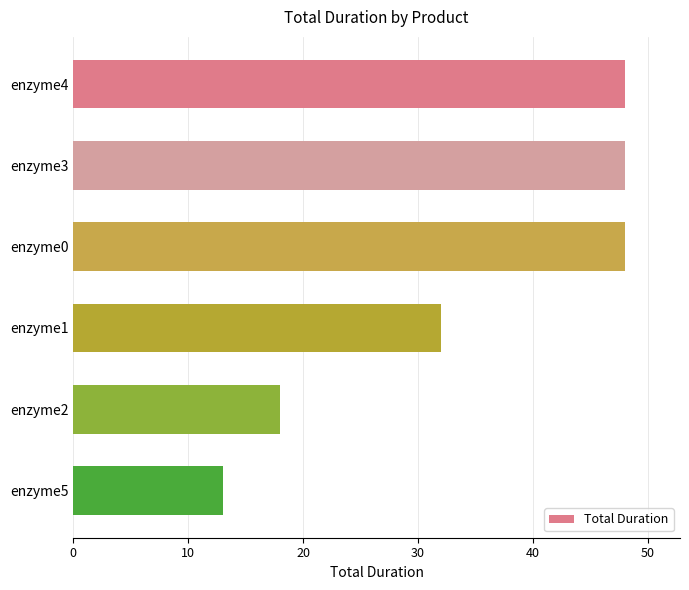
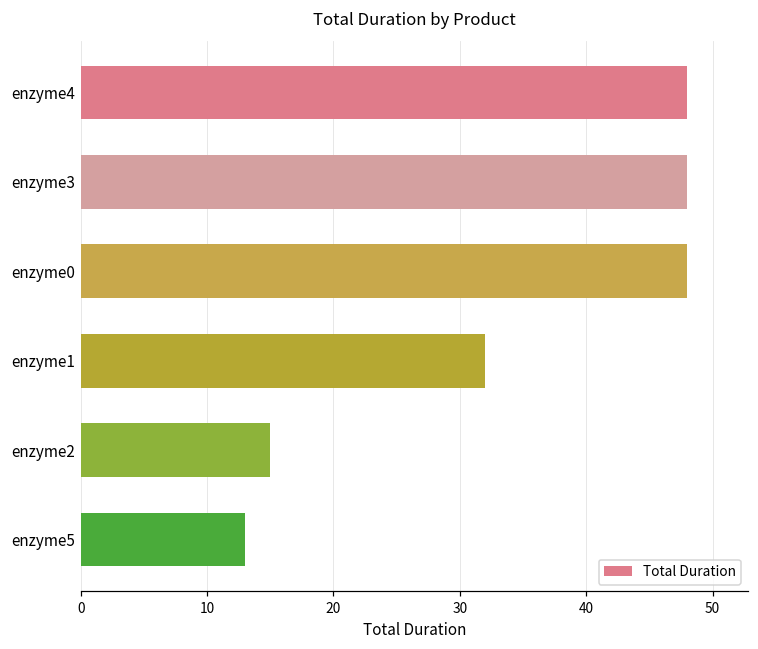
  {
    "enzyme4": 48,
    "enzyme3": 48,
    "enzyme0": 48,
    "enzyme1": 32,
-   "enzyme2": 18,
+   "enzyme2": 15,
    "enzyme5": 13
  }
